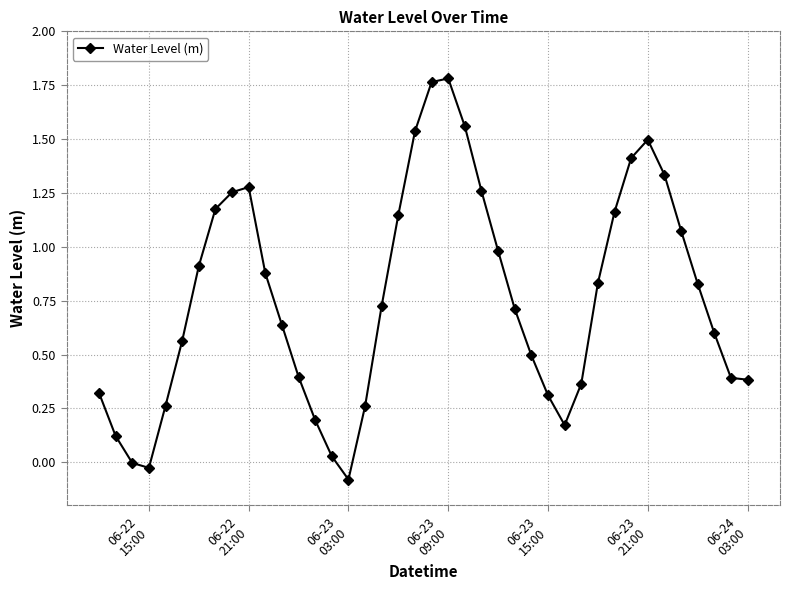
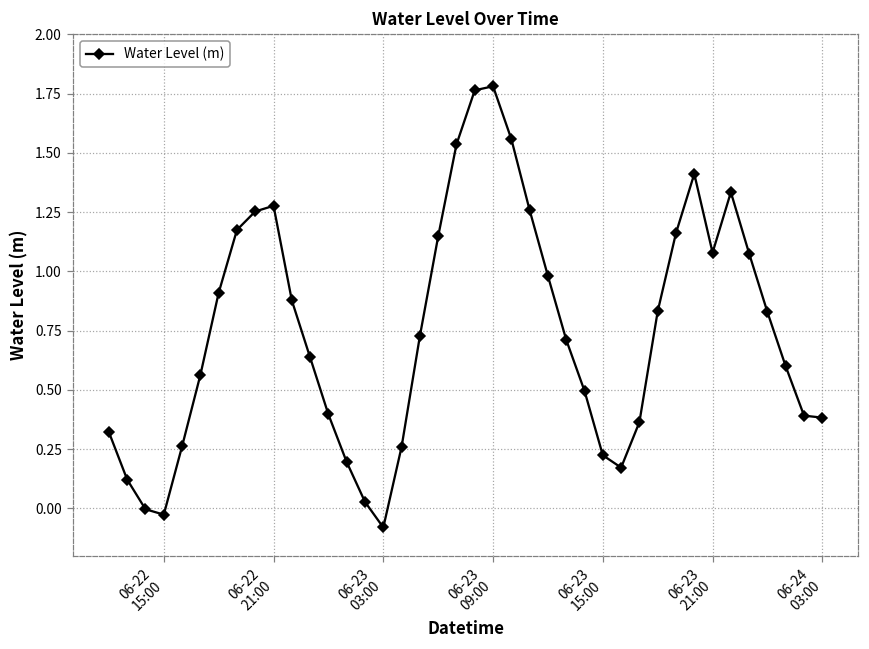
  {
    "06-22 15:00": -0.03,
    "06-22 21:00": 1.28,
    "06-23 03:00": -0.08,
    "06-23 09:00": 1.78,
-   "06-23 15:00": 0.31,
-   "06-23 21:00": 1.50,
+   "06-23 15:00": 0.22,
+   "06-23 21:00": 1.08,
    "06-24 03:00": 0.38
  }
